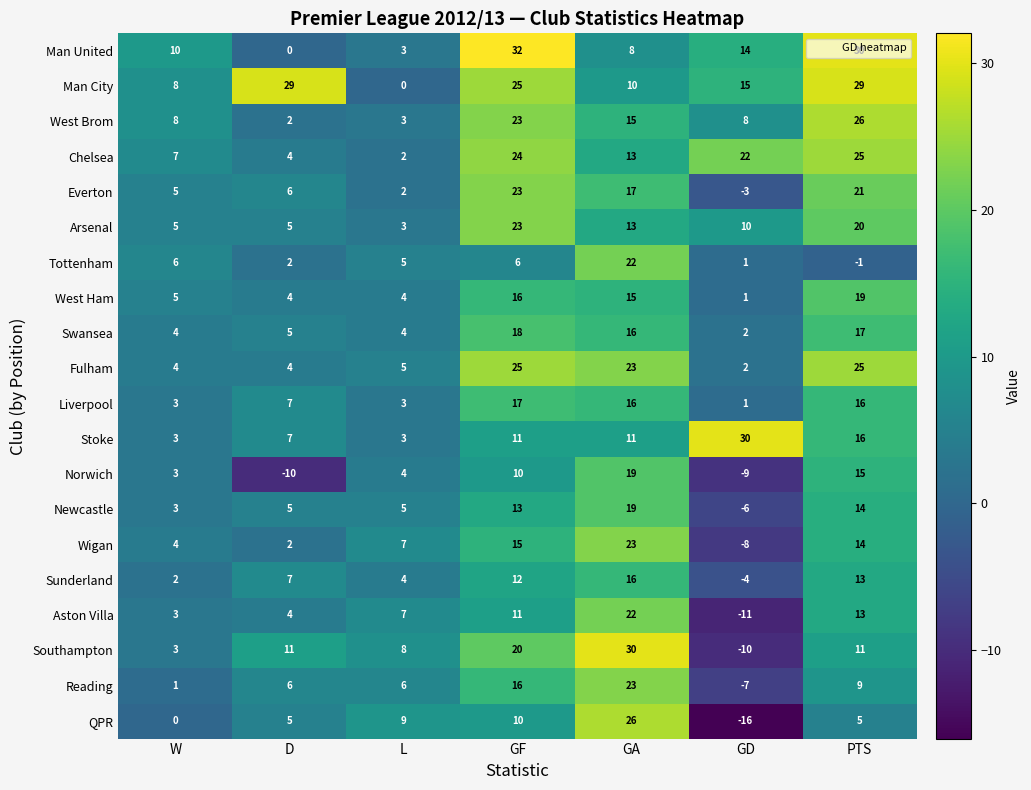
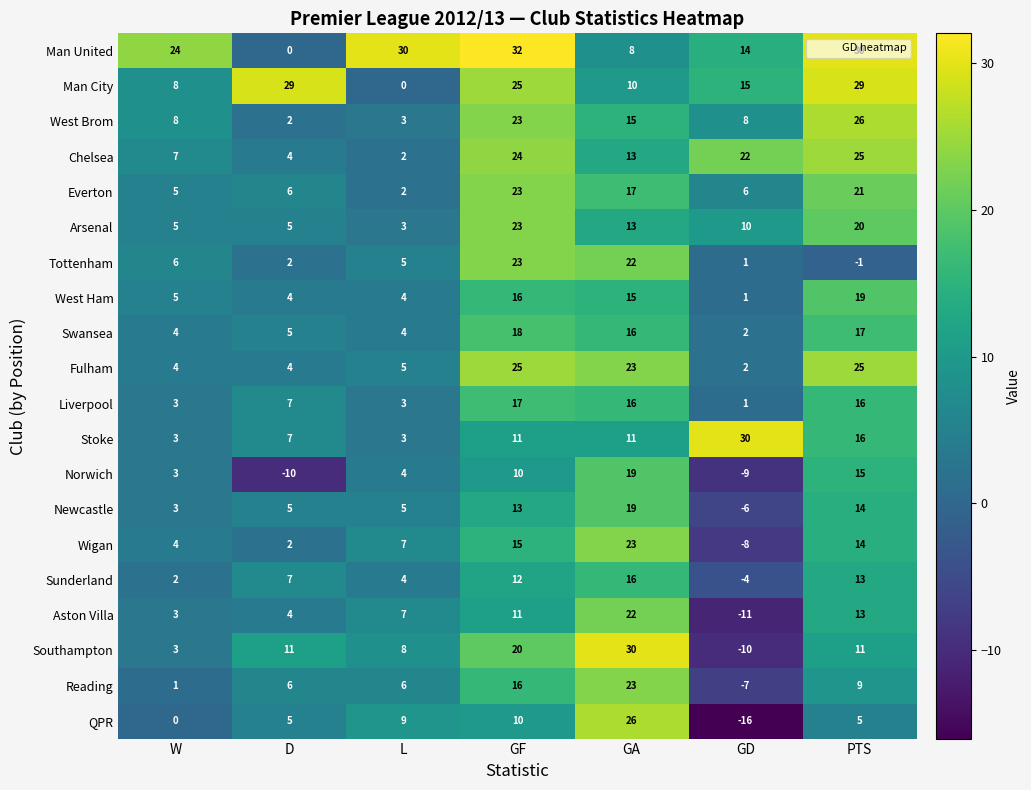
  {
    "Man United": {
-     "W": 10,
+     "W": 24,
      "D": 0,
-     "L": 3,
+     "L": 30,
      "GF": 32,
      "GA": 8,
      "GD": 14
    },
    "Man City": {
      "W": 8,
      "D": 29,
      "L": 0,
      "GF": 25,
      "GA": 10,
      "GD": 15,
      "PTS": 29
    },
    "West Brom": {
      "W": 8,
      "D": 2,
      "L": 3,
      "GF": 23,
      "GA": 15,
      "GD": 8,
      "PTS": 26
    },
    "Chelsea": {
      "W": 7,
      "D": 4,
      "L": 2,
      "GF": 24,
      "GA": 13,
      "GD": 22,
      "PTS": 25
    },
    "Everton": {
      "W": 5,
      "D": 6,
      "L": 2,
      "GF": 23,
      "GA": 17,
-     "GD": -3,
+     "GD": 6,
      "PTS": 21
    },
    "Arsenal": {
      "W": 5,
      "D": 5,
      "L": 3,
      "GF": 23,
      "GA": 13,
      "GD": 10,
      "PTS": 20
    },
    "Tottenham": {
      "W": 6,
      "D": 2,
      "L": 5,
-     "GF": 6,
+     "GF": 23,
      "GA": 22,
      "GD": 1,
      "PTS": -1
    },
    "West Ham": {
      "W": 5,
      "D": 4,
      "L": 4,
      "GF": 16,
      "GA": 15,
      "GD": 1,
      "PTS": 19
    },
    "Swansea": {
      "W": 4,
      "D": 5,
      "L": 4,
      "GF": 18,
      "GA": 16,
      "GD": 2,
      "PTS": 17
    },
    "Fulham": {
      "W": 4,
      "D": 4,
      "L": 5,
      "GF": 25,
      "GA": 23,
      "GD": 2,
      "PTS": 25
    },
    "Liverpool": {
      "W": 3,
      "D": 7,
      "L": 3,
      "GF": 17,
      "GA": 16,
      "GD": 1,
      "PTS": 16
    },
    "Stoke": {
      "W": 3,
      "D": 7,
      "L": 3,
      "GF": 11,
      "GA": 11,
      "GD": 30,
      "PTS": 16
    },
    "Norwich": {
      "W": 3,
      "D": -10,
      "L": 4,
      "GF": 10,
      "GA": 19,
      "GD": -9,
      "PTS": 15
    },
    "Newcastle": {
      "W": 3,
      "D": 5,
      "L": 5,
      "GF": 13,
      "GA": 19,
      "GD": -6,
      "PTS": 14
    },
    "Wigan": {
      "W": 4,
      "D": 2,
      "L": 7,
      "GF": 15,
      "GA": 23,
      "GD": -8,
      "PTS": 14
    },
    "Sunderland": {
      "W": 2,
      "D": 7,
      "L": 4,
      "GF": 12,
      "GA": 16,
      "GD": -4,
      "PTS": 13
    },
    "Aston Villa": {
      "W": 3,
      "D": 4,
      "L": 7,
      "GF": 11,
      "GA": 22,
      "GD": -11,
      "PTS": 13
    },
    "Southampton": {
      "W": 3,
      "D": 11,
      "L": 8,
      "GF": 20,
      "GA": 30,
      "GD": -10,
      "PTS": 11
    },
    "Reading": {
      "W": 1,
      "D": 6,
      "L": 6,
      "GF": 16,
      "GA": 23,
      "GD": -7,
      "PTS": 9
    },
    "QPR": {
      "W": 0,
      "D": 5,
      "L": 9,
      "GF": 10,
      "GA": 26,
      "GD": -16,
      "PTS": 5
    }
  }
